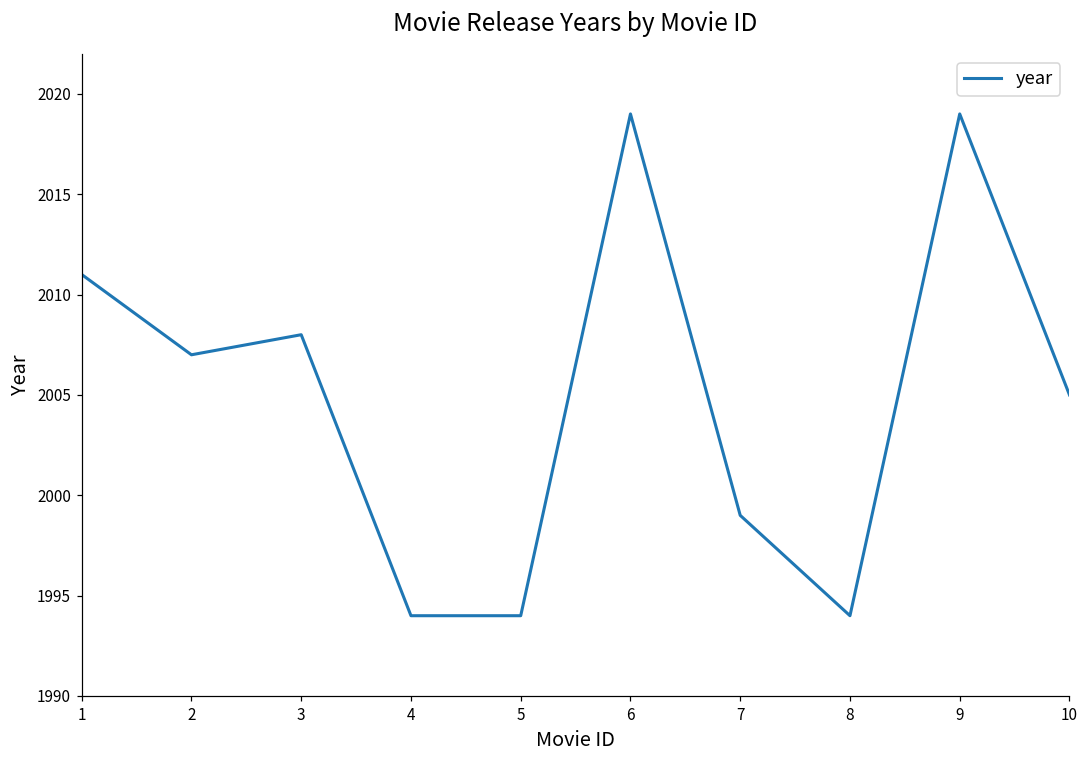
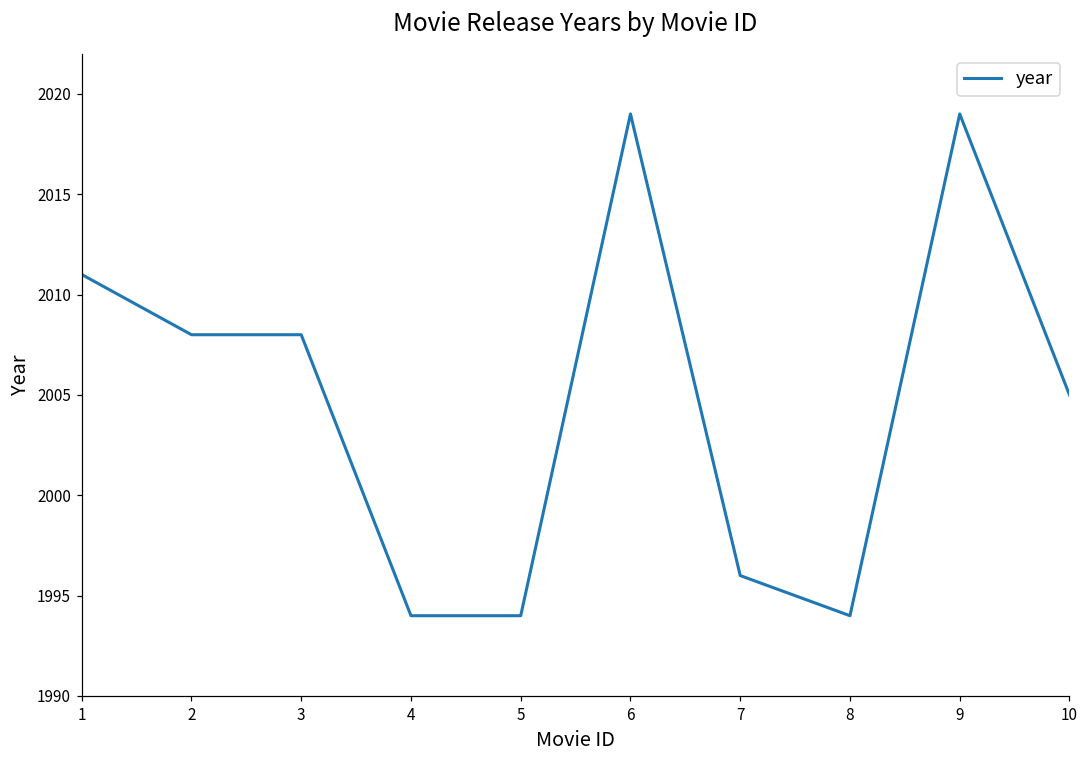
  {
    "1": 2011,
-   "2": 2007,
+   "2": 2008,
    "3": 2008,
    "4": 1994,
    "5": 1994,
    "6": 2019,
-   "7": 1999,
+   "7": 1996,
    "8": 1994,
    "9": 2019,
    "10": 2005
  }
